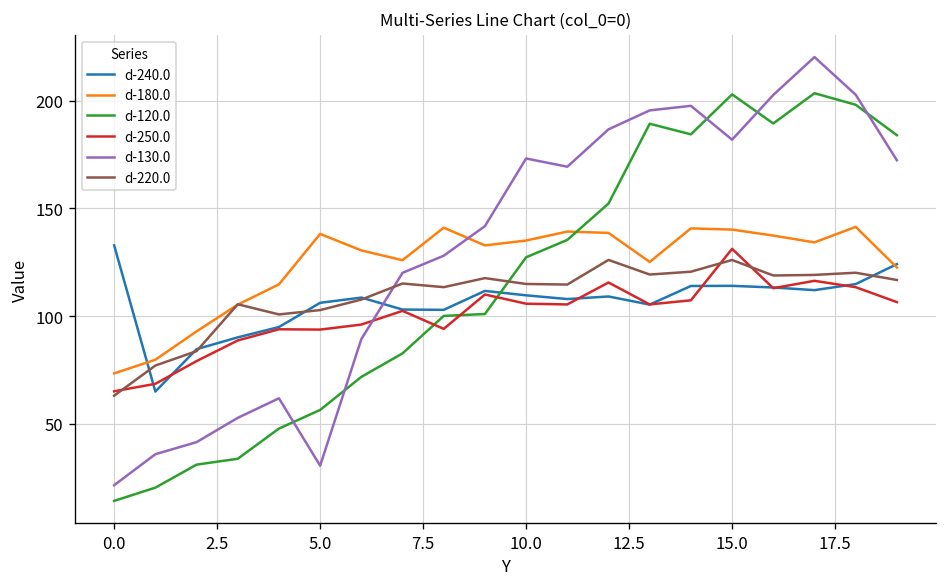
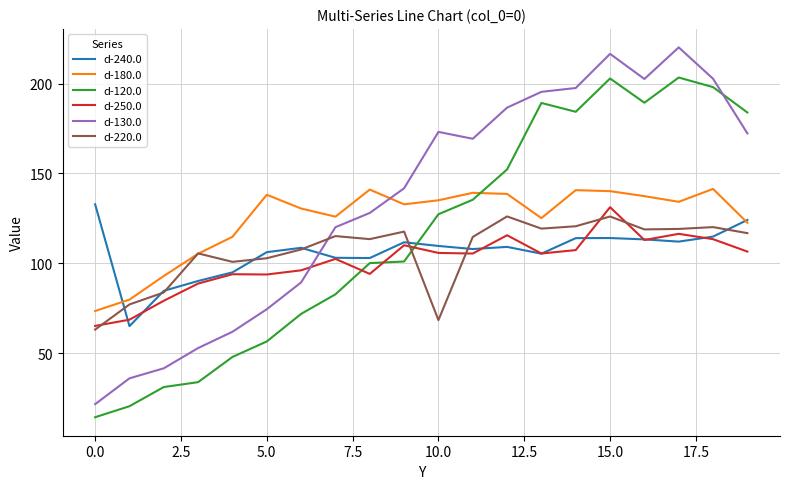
  {
    "d-240.0": {
      "0.0": 133,
      "5.0": 106,
      "10.0": 110,
      "15.0": 114
    },
    "d-180.0": {
      "0.0": 73,
      "5.0": 138,
      "10.0": 135,
      "15.0": 140
    },
    "d-120.0": {
      "0.0": 14,
      "5.0": 56,
      "10.0": 127,
      "15.0": 203
    },
    "d-250.0": {
      "0.0": 65,
      "5.0": 94,
      "10.0": 106,
      "15.0": 131
    },
    "d-130.0": {
      "0.0": 22,
-     "5.0": 31,
+     "5.0": 74,
      "10.0": 173,
-     "15.0": 182
+     "15.0": 217
    },
    "d-220.0": {
      "0.0": 63,
      "5.0": 103,
-     "10.0": 115,
+     "10.0": 68,
      "15.0": 126
    }
  }
